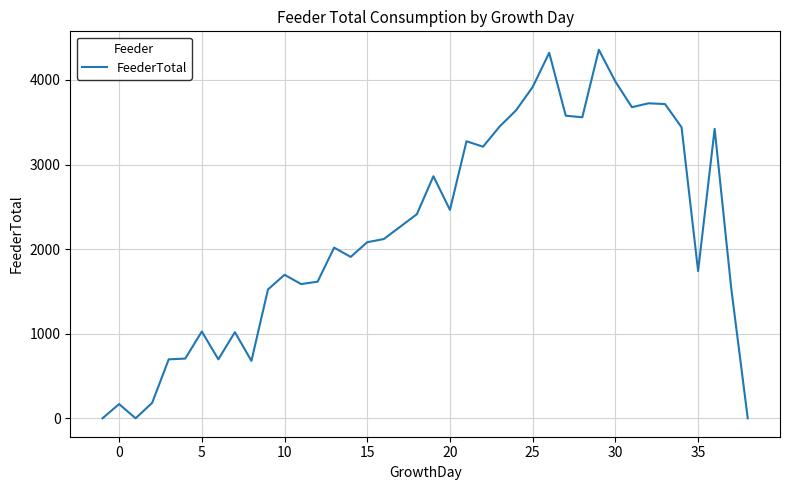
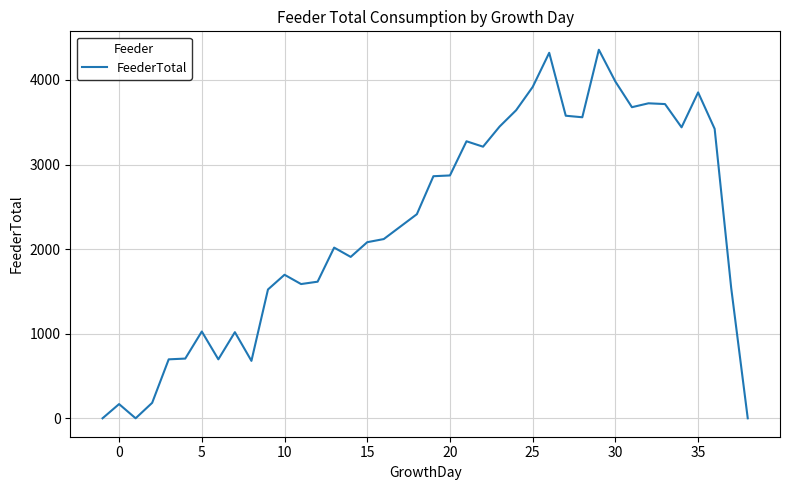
  {
    "0": 200,
    "5": 1000,
    "10": 1700,
    "15": 2100,
-   "20": 2500,
+   "20": 2900,
    "25": 3900,
    "30": 4000,
-   "35": 1700
+   "35": 3900
  }
